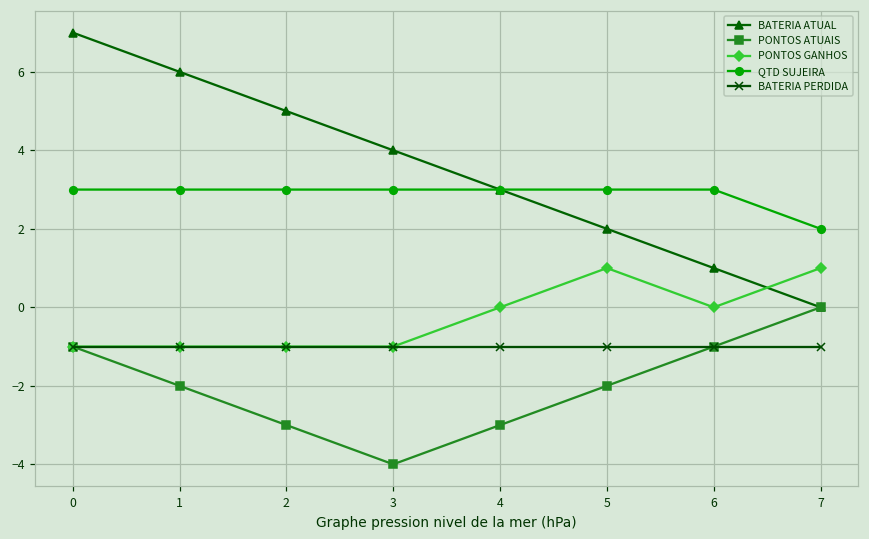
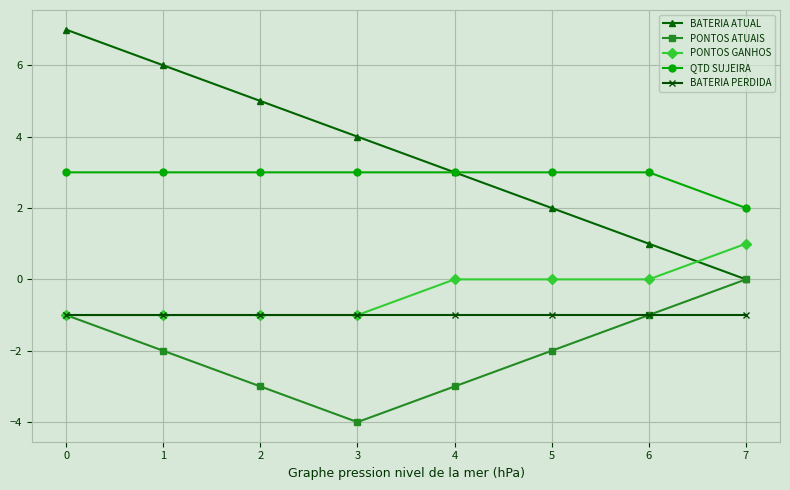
  {
    "PONTOS GANHOS": {
      "4": 0,
-     "5": 1,
+     "5": 0,
      "6": 0,
      "7": 1
    }
  }
